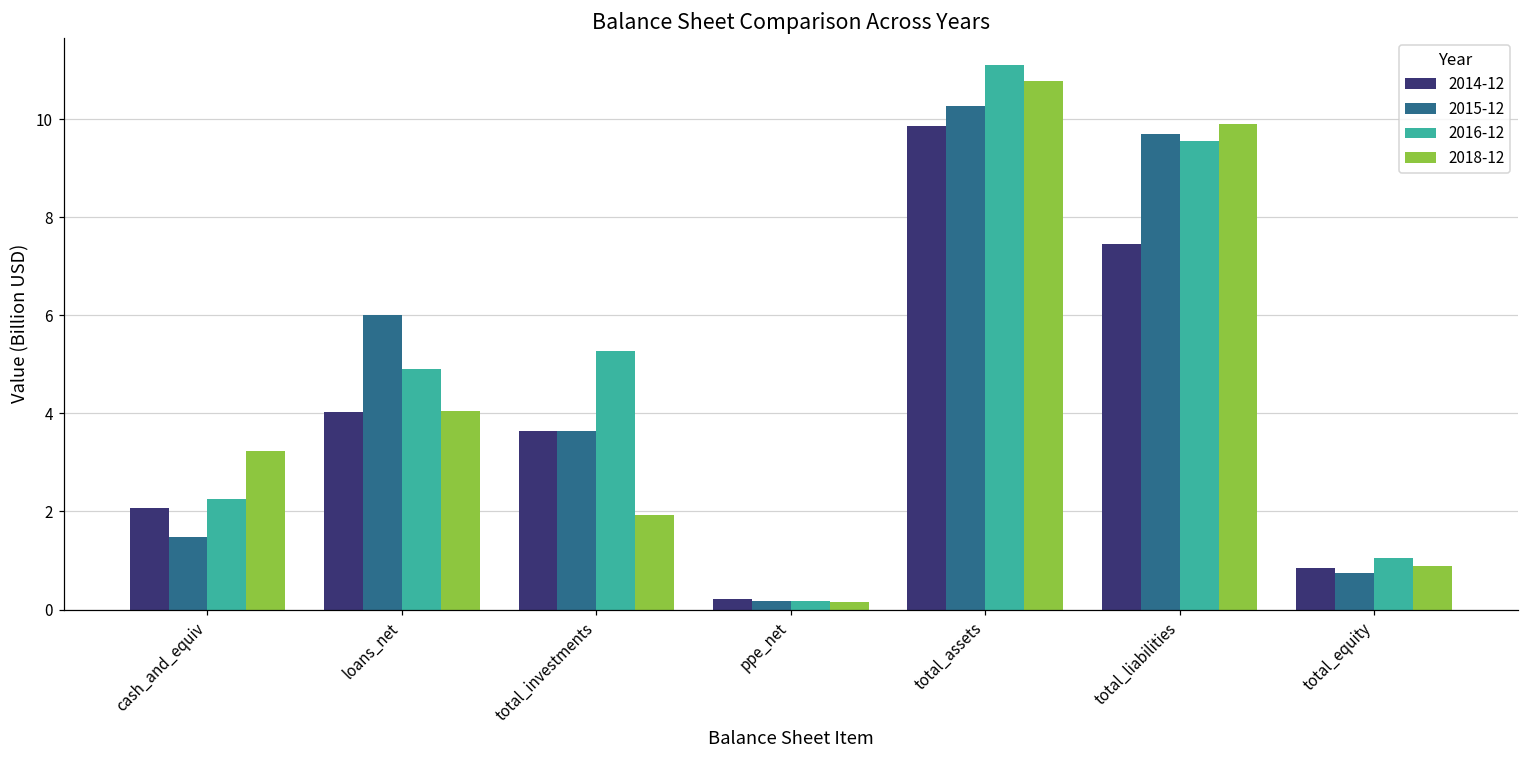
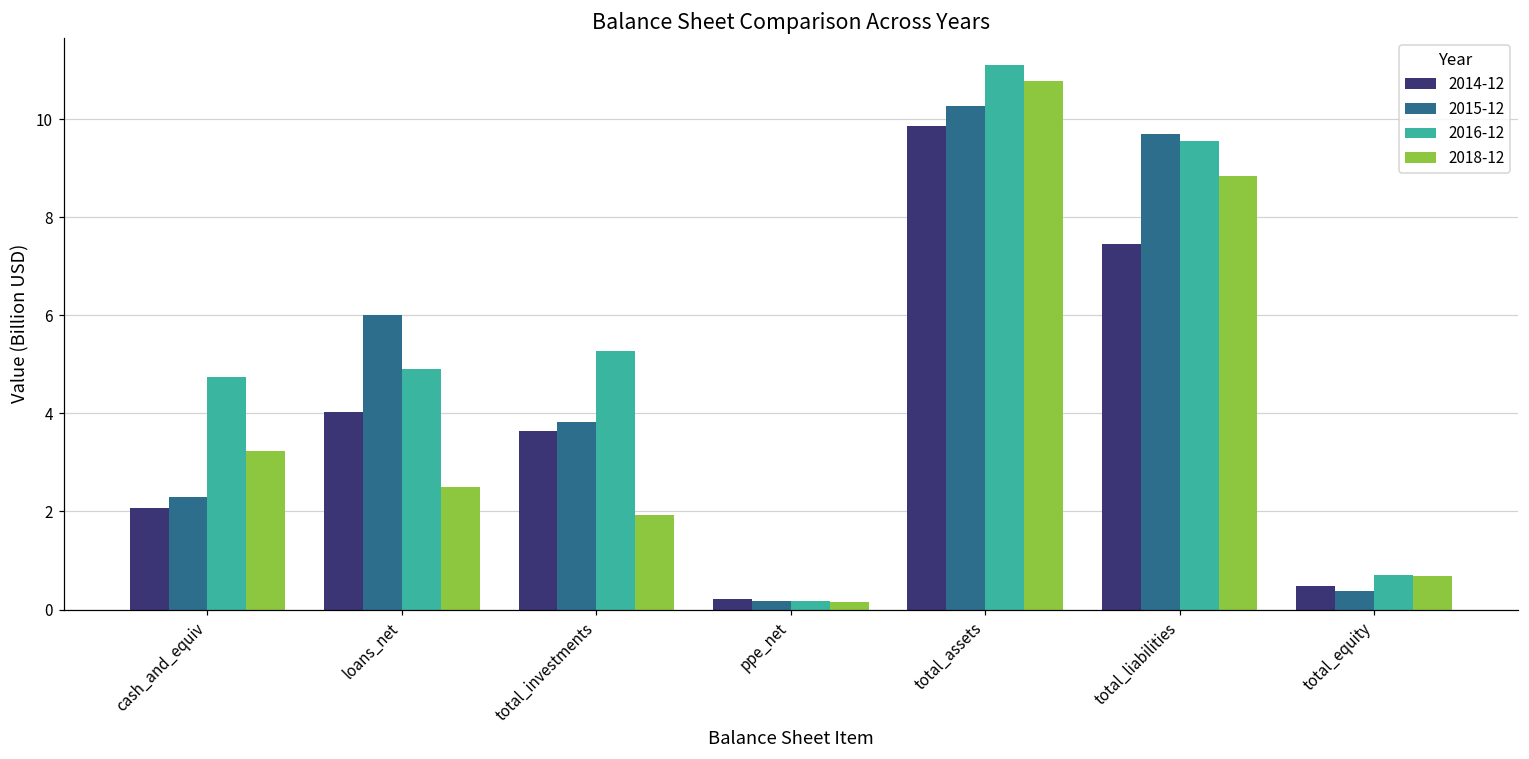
  {
    "2014-12": {
      "cash_and_equiv": 2.1,
      "loans_net": 4.0,
      "total_investments": 3.6,
      "ppe_net": 0.2,
      "total_assets": 9.9,
      "total_liabilities": 7.4,
-     "total_equity": 0.8
+     "total_equity": 0.5
    },
    "2015-12": {
-     "cash_and_equiv": 1.5,
+     "cash_and_equiv": 2.3,
      "loans_net": 6.0,
-     "total_investments": 3.6,
+     "total_investments": 3.8,
      "ppe_net": 0.2,
      "total_assets": 10.3,
      "total_liabilities": 9.7,
-     "total_equity": 0.8
+     "total_equity": 0.4
    },
    "2016-12": {
-     "cash_and_equiv": 2.3,
+     "cash_and_equiv": 4.7,
      "loans_net": 4.9,
      "total_investments": 5.3,
      "ppe_net": 0.2,
      "total_assets": 11.1,
      "total_liabilities": 9.6,
-     "total_equity": 1.0
+     "total_equity": 0.7
    },
    "2018-12": {
      "cash_and_equiv": 3.2,
-     "loans_net": 4.0,
+     "loans_net": 2.5,
      "total_investments": 1.9,
      "ppe_net": 0.2,
      "total_assets": 10.8,
-     "total_liabilities": 9.9,
-     "total_equity": 0.9
+     "total_liabilities": 8.8,
+     "total_equity": 0.7
    }
  }
